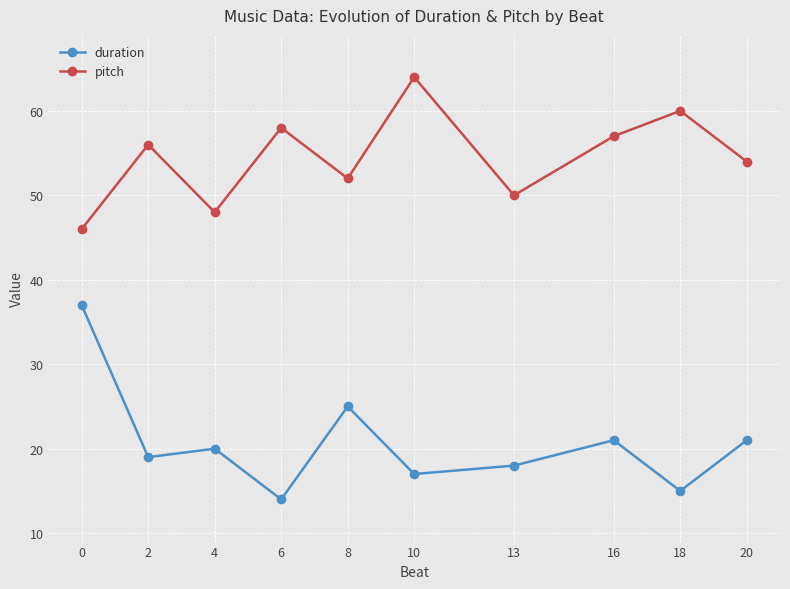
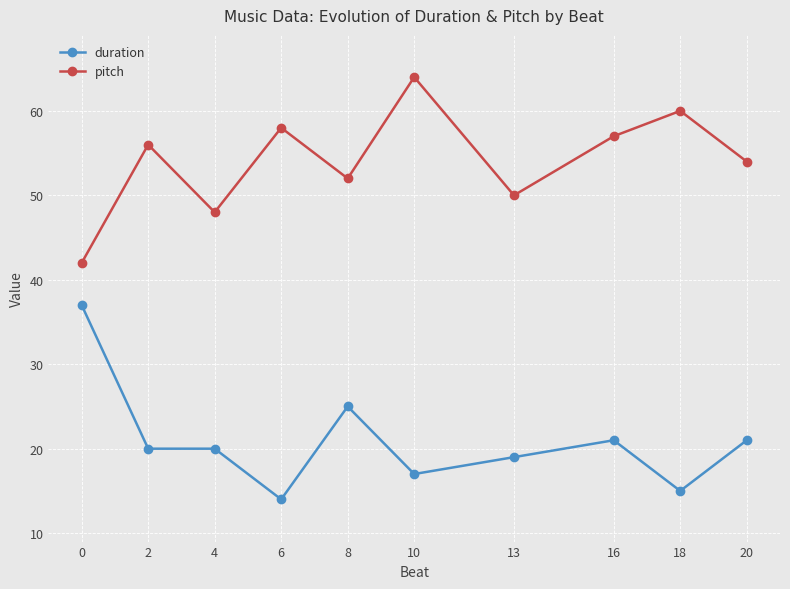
  {
    "duration": {
      "0": 37,
-     "2": 19,
+     "2": 20,
      "4": 20,
      "6": 14,
      "8": 25,
      "10": 17,
-     "13": 18,
+     "13": 19,
      "16": 21,
      "18": 15,
      "20": 21
    },
    "pitch": {
-     "0": 46,
+     "0": 42,
      "2": 56,
      "4": 48,
      "6": 58,
      "8": 52,
      "10": 64,
      "13": 50,
      "16": 57,
      "18": 60,
      "20": 54
    }
  }
